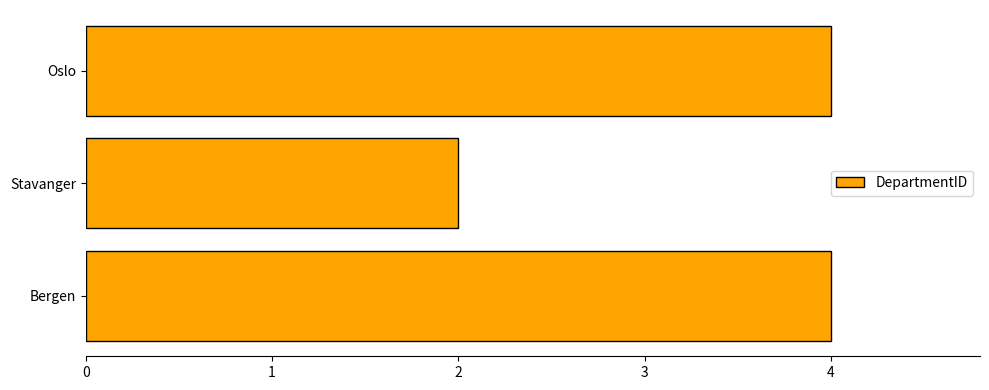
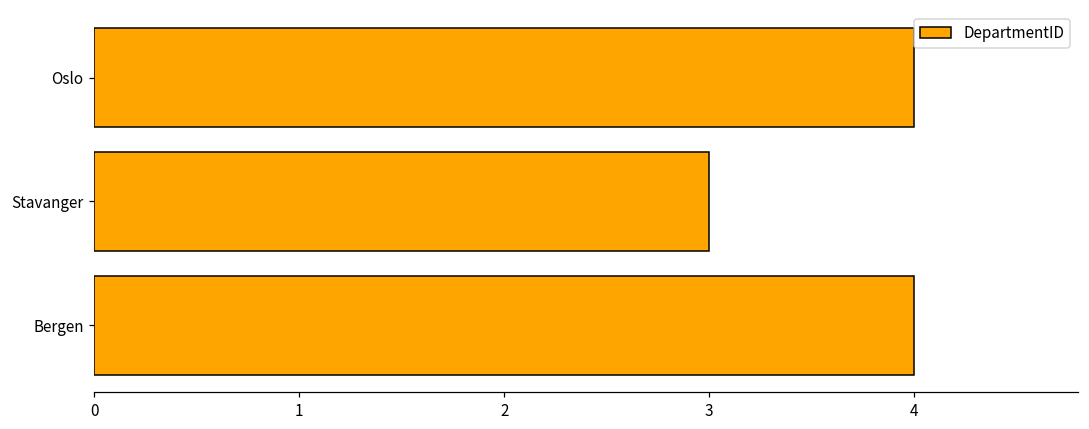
  {
    "Oslo": 4,
-   "Stavanger": 2,
+   "Stavanger": 3,
    "Bergen": 4
  }
